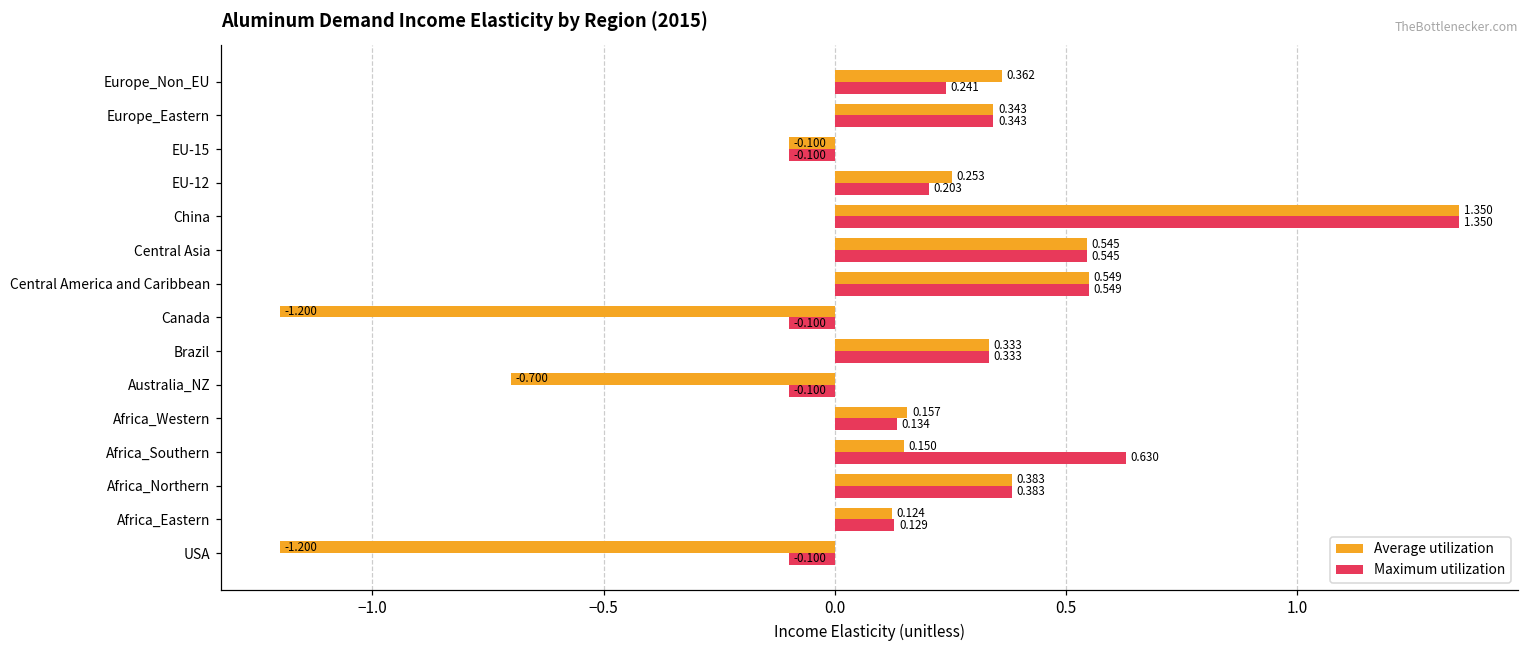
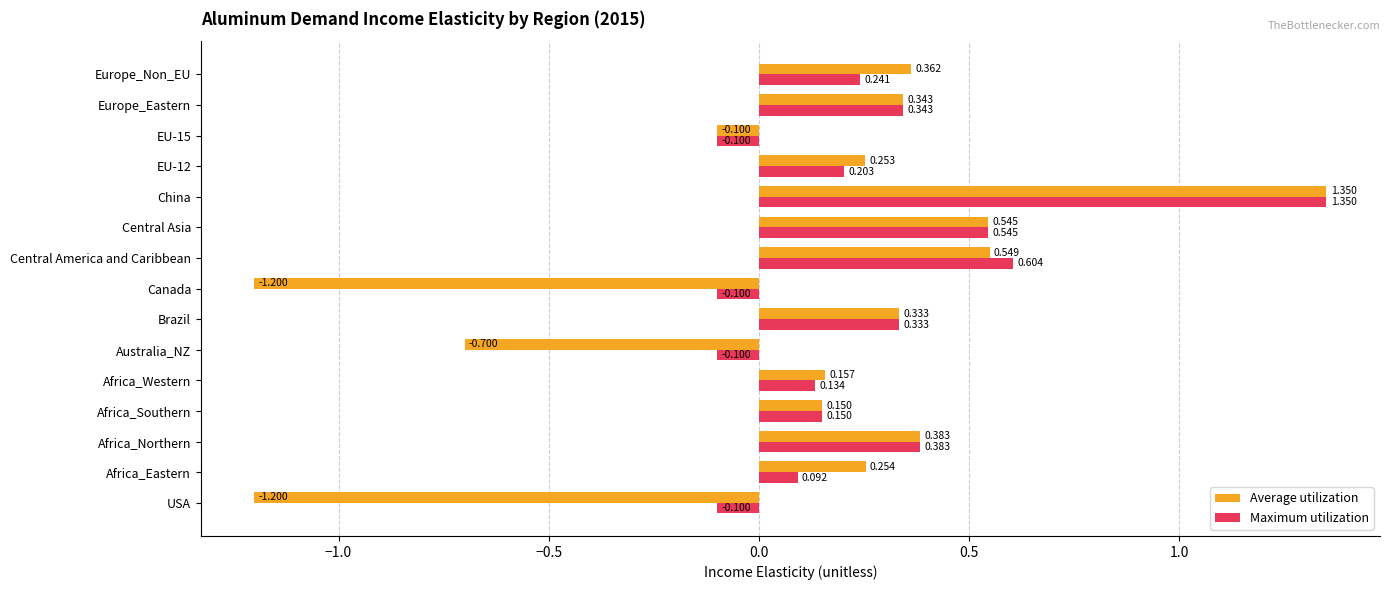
  {
    "Average utilization": {
      "Europe_Non_EU": 0.362,
      "Europe_Eastern": 0.343,
      "EU-15": -0.100,
      "EU-12": 0.253,
      "China": 1.350,
      "Central Asia": 0.545,
      "Central America and Caribbean": 0.549,
      "Canada": -1.200,
      "Brazil": 0.333,
      "Australia_NZ": -0.700,
      "Africa_Western": 0.157,
      "Africa_Southern": 0.150,
      "Africa_Northern": 0.383,
-     "Africa_Eastern": 0.124,
+     "Africa_Eastern": 0.254,
      "USA": -1.200
    },
    "Maximum utilization": {
      "Europe_Non_EU": 0.241,
      "Europe_Eastern": 0.343,
      "EU-15": -0.100,
      "EU-12": 0.203,
      "China": 1.350,
      "Central Asia": 0.545,
-     "Central America and Caribbean": 0.549,
+     "Central America and Caribbean": 0.604,
      "Canada": -0.100,
      "Brazil": 0.333,
      "Australia_NZ": -0.100,
      "Africa_Western": 0.134,
-     "Africa_Southern": 0.630,
+     "Africa_Southern": 0.150,
      "Africa_Northern": 0.383,
-     "Africa_Eastern": 0.129,
+     "Africa_Eastern": 0.092,
      "USA": -0.100
    }
  }
